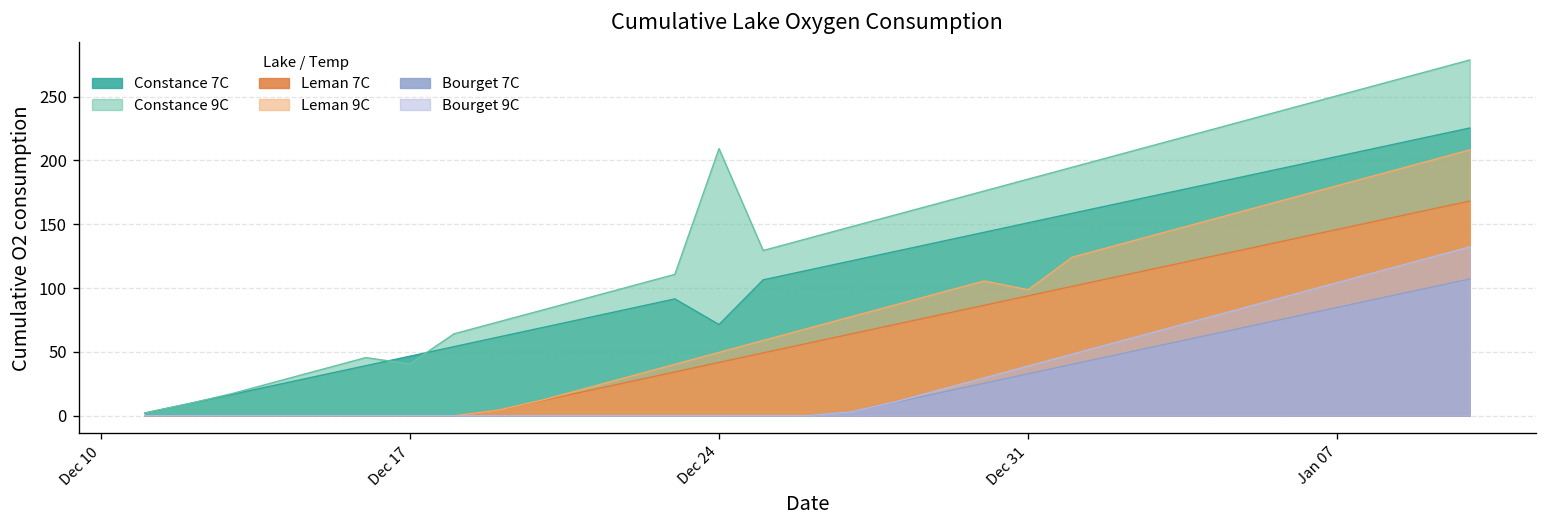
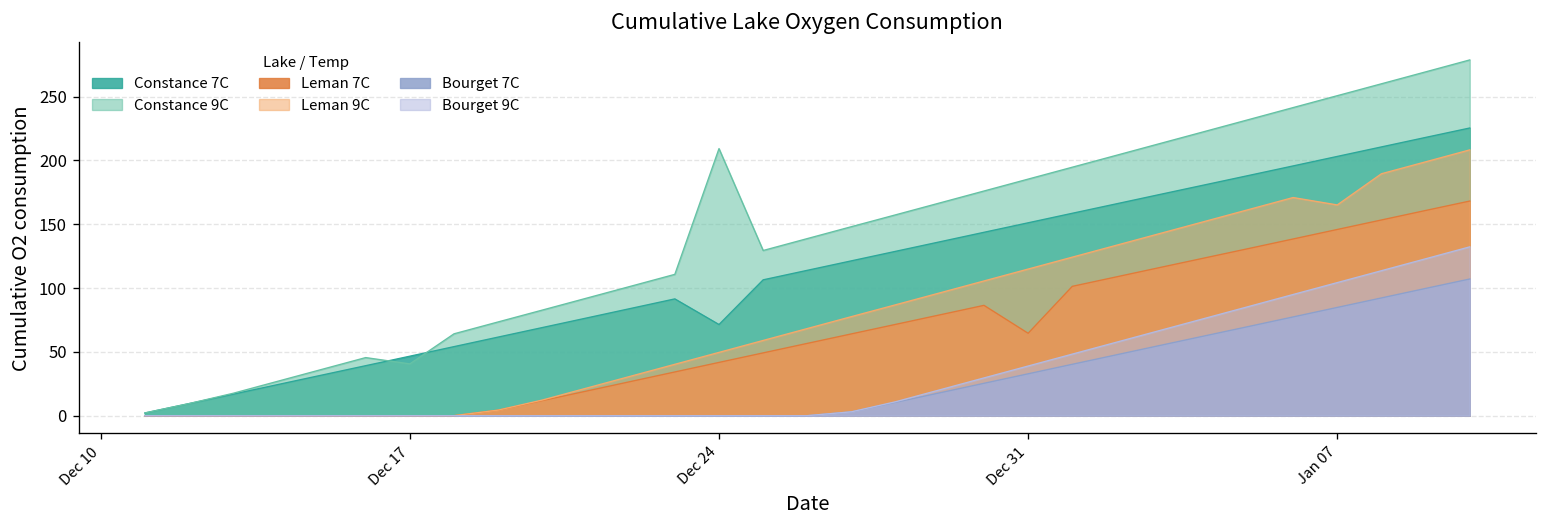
  {
    "Constance 7C": {
      "Dec 17": 47,
      "Dec 24": 71,
      "Dec 31": 151,
      "Jan 07": 203
    },
    "Constance 9C": {
      "Dec 17": 41,
      "Dec 24": 209,
      "Dec 31": 185,
      "Jan 07": 251
    },
    "Leman 7C": {
      "Dec 24": 42,
-     "Dec 31": 94,
+     "Dec 31": 65,
      "Jan 07": 146
    },
    "Leman 9C": {
      "Dec 24": 50,
-     "Dec 31": 99,
-     "Jan 07": 180
+     "Dec 31": 115,
+     "Jan 07": 165
    }
  }
